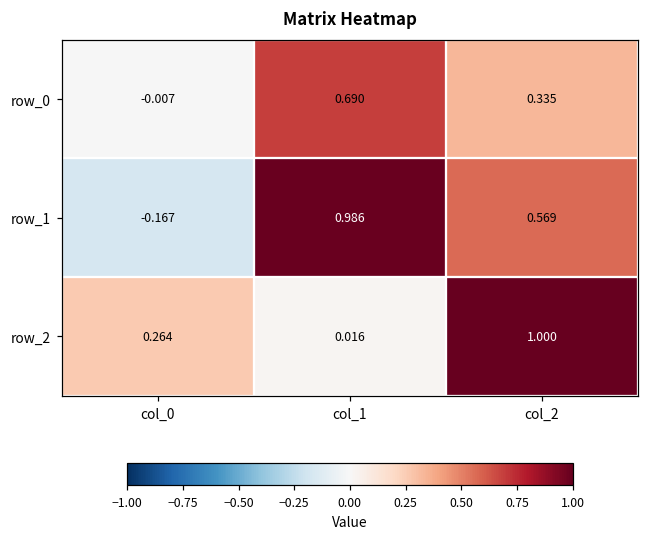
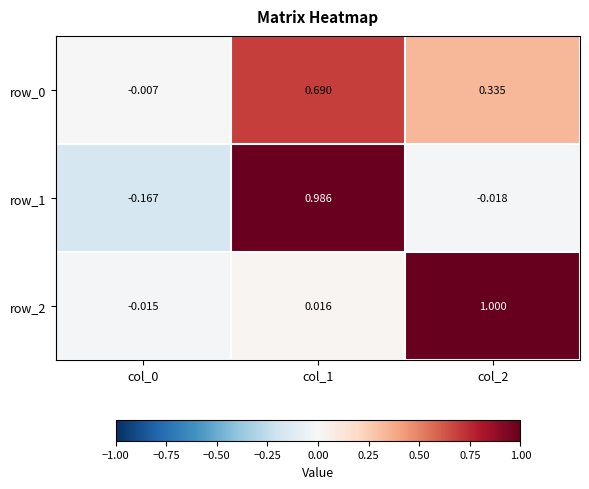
  {
    "row_0": {
      "col_0": -0.007,
      "col_1": 0.690,
      "col_2": 0.335
    },
    "row_1": {
      "col_0": -0.167,
      "col_1": 0.986,
-     "col_2": 0.569
+     "col_2": -0.018
    },
    "row_2": {
-     "col_0": 0.264,
+     "col_0": -0.015,
      "col_1": 0.016,
      "col_2": 1.000
    }
  }
